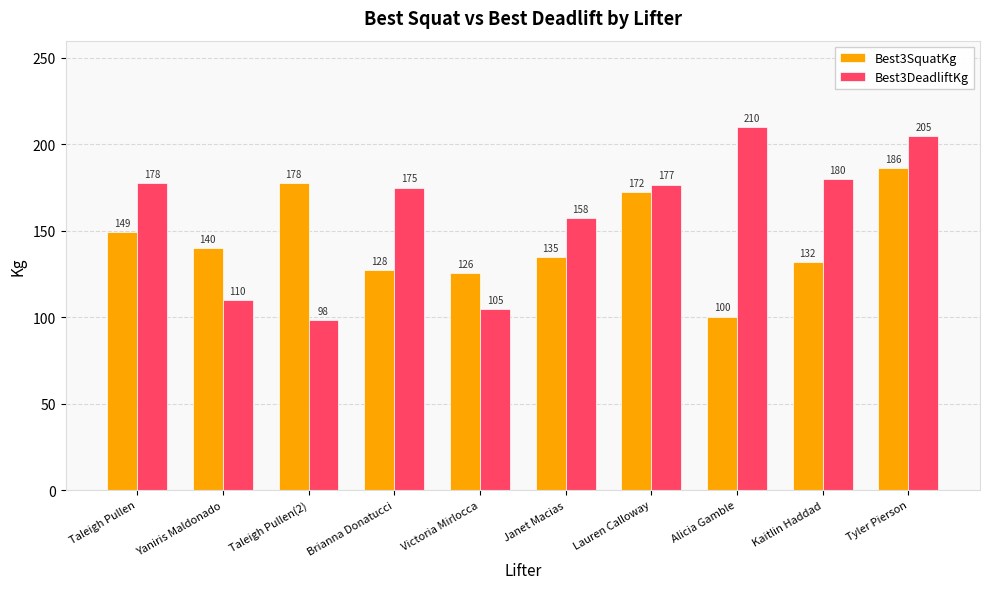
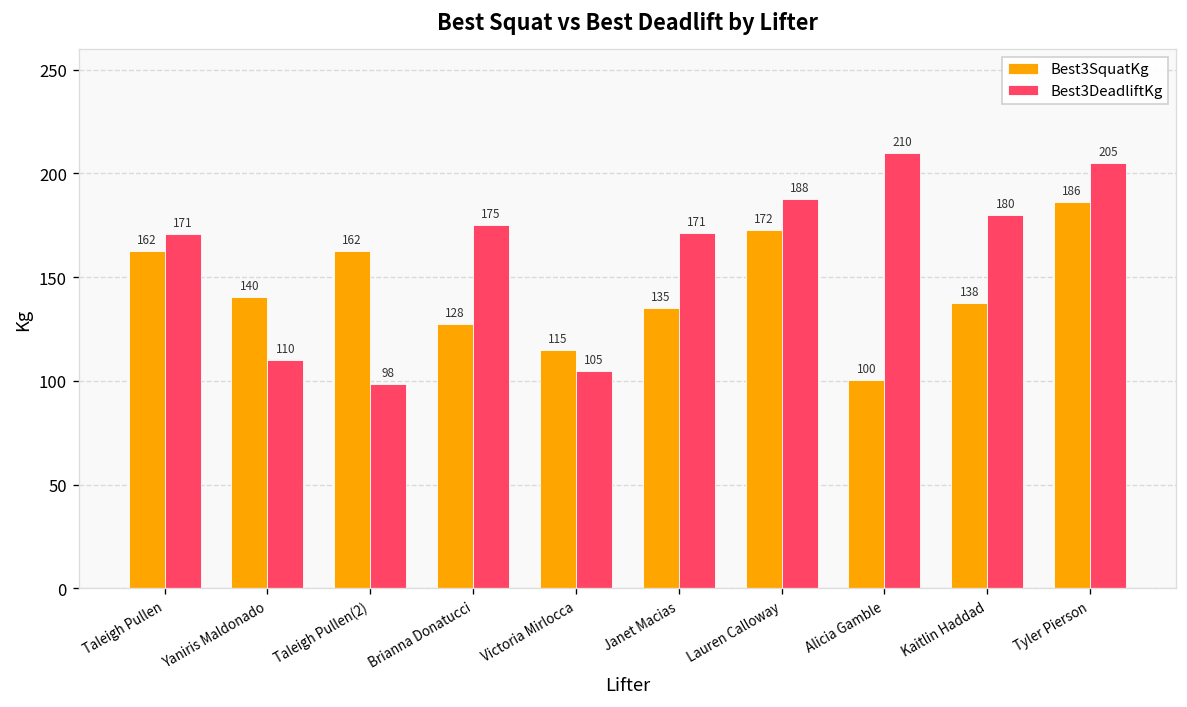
  {
    "Best3SquatKg": {
-     "Taleigh Pullen": 149,
+     "Taleigh Pullen": 162,
      "Yaniris Maldonado": 140,
-     "Taleigh Pullen(2)": 178,
+     "Taleigh Pullen(2)": 162,
      "Brianna Donatucci": 128,
-     "Victoria Mirlocca": 126,
+     "Victoria Mirlocca": 115,
      "Janet Macias": 135,
      "Lauren Calloway": 172,
      "Alicia Gamble": 100,
-     "Kaitlin Haddad": 132,
+     "Kaitlin Haddad": 138,
      "Tyler Pierson": 186
    },
    "Best3DeadliftKg": {
-     "Taleigh Pullen": 178,
+     "Taleigh Pullen": 171,
      "Yaniris Maldonado": 110,
      "Taleigh Pullen(2)": 98,
      "Brianna Donatucci": 175,
      "Victoria Mirlocca": 105,
-     "Janet Macias": 158,
-     "Lauren Calloway": 177,
+     "Janet Macias": 171,
+     "Lauren Calloway": 188,
      "Alicia Gamble": 210,
      "Kaitlin Haddad": 180,
      "Tyler Pierson": 205
    }
  }
